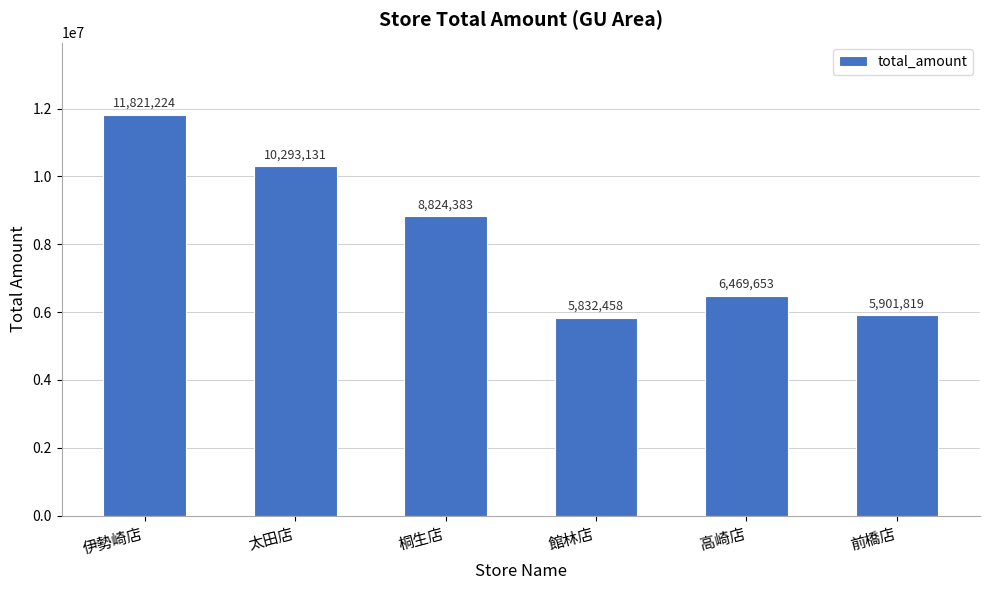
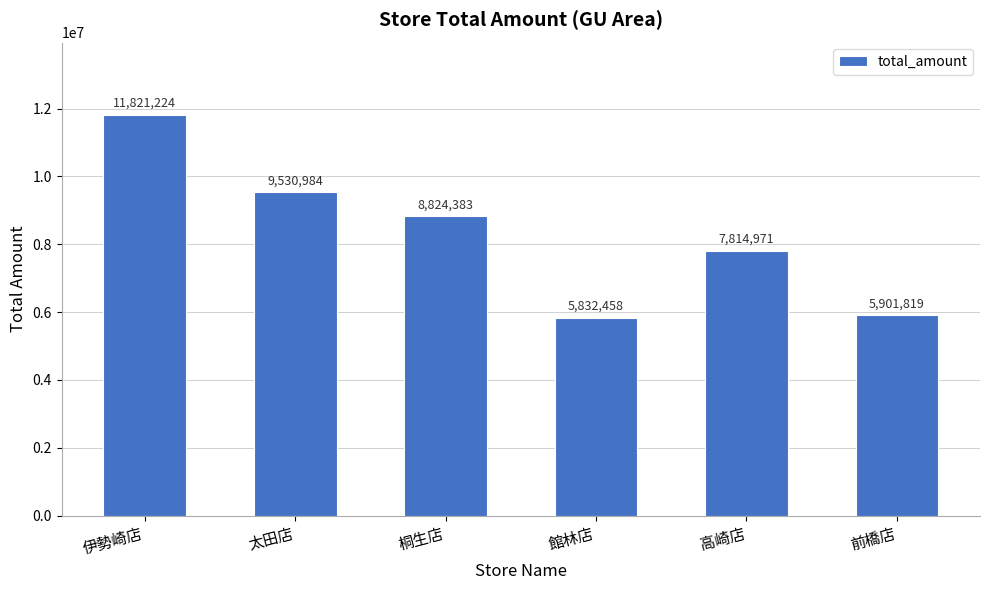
  {
    "伊勢崎店": "11,821,224",
-   "太田店": "10,293,131",
+   "太田店": "9,530,984",
    "桐生店": "8,824,383",
    "館林店": "5,832,458",
-   "高崎店": "6,469,653",
+   "高崎店": "7,814,971",
    "前橋店": "5,901,819"
  }
